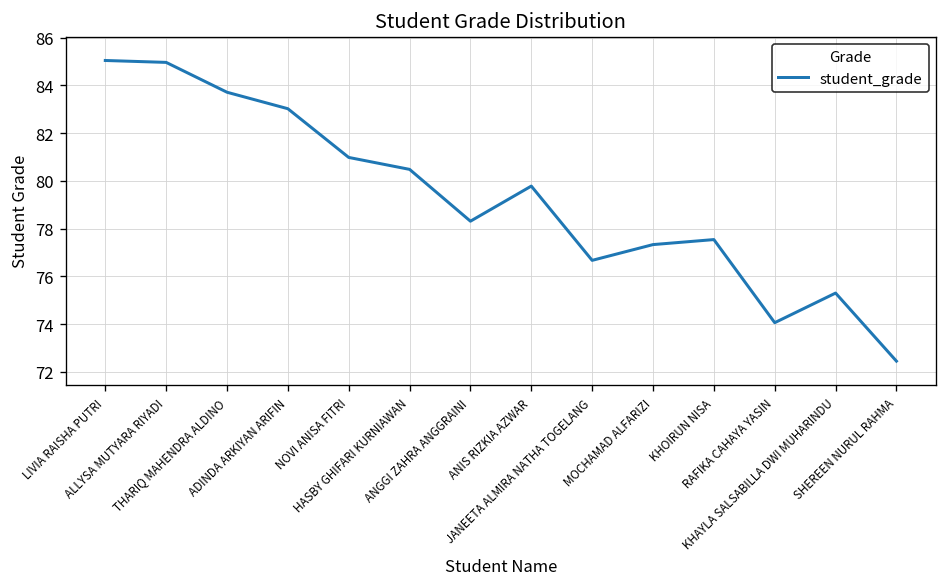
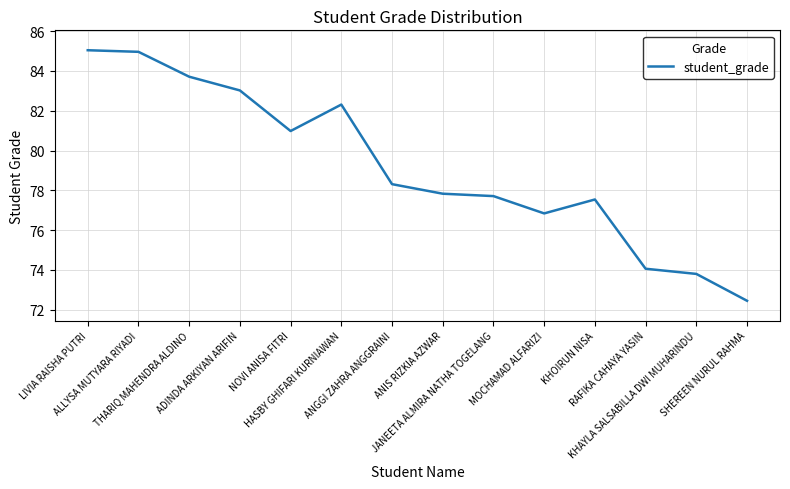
  {
    "LIVIA RAISHA PUTRI": 85.0,
    "ALLYSA MUTYARA RIYADI": 85.0,
    "THARIQ MAHENDRA ALDINO": 83.7,
    "ADINDA ARKIYAN ARIFIN": 83.0,
    "NOVI ANISA FITRI": 81.0,
-   "HASBY GHIFARI KURNIAWAN": 80.5,
+   "HASBY GHIFARI KURNIAWAN": 82.3,
    "ANGGI ZAHRA ANGGRAINI": 78.3,
-   "ANIS RIZKIA AZWAR": 79.8,
-   "JANEETA ALMIRA NATHA TOGELANG": 76.7,
-   "MOCHAMAD ALFARIZI": 77.3,
+   "ANIS RIZKIA AZWAR": 77.8,
+   "JANEETA ALMIRA NATHA TOGELANG": 77.7,
+   "MOCHAMAD ALFARIZI": 76.8,
    "KHOIRUN NISA": 77.5,
    "RAFIKA CAHAYA YASIN": 74.1,
-   "KHAYLA SALSABILLA DWI MUHARINDU": 75.3,
+   "KHAYLA SALSABILLA DWI MUHARINDU": 73.8,
    "SHEREEN NURUL RAHMA": 72.5
  }
